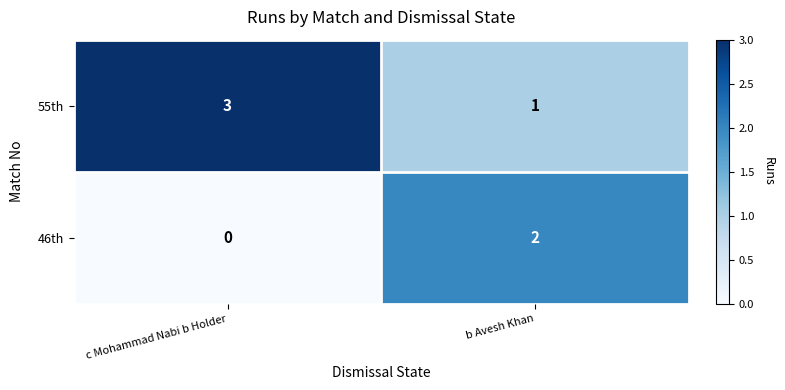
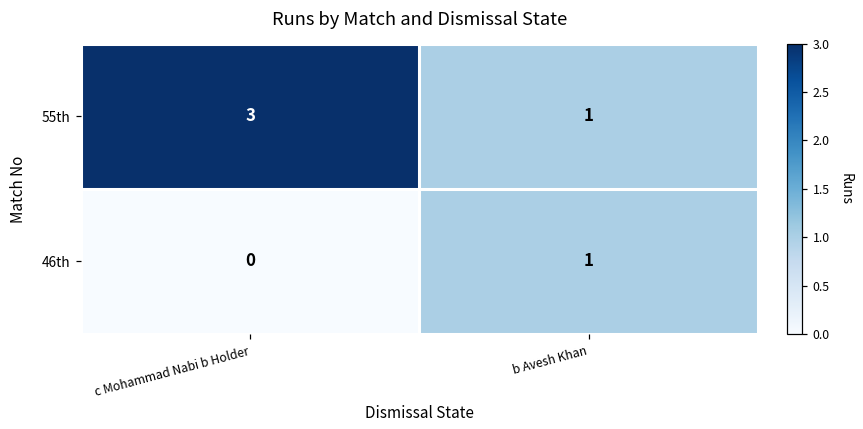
  {
    "55th": {
      "c Mohammad Nabi b Holder": 3,
      "b Avesh Khan": 1
    },
    "46th": {
      "c Mohammad Nabi b Holder": 0,
-     "b Avesh Khan": 2
+     "b Avesh Khan": 1
    }
  }
